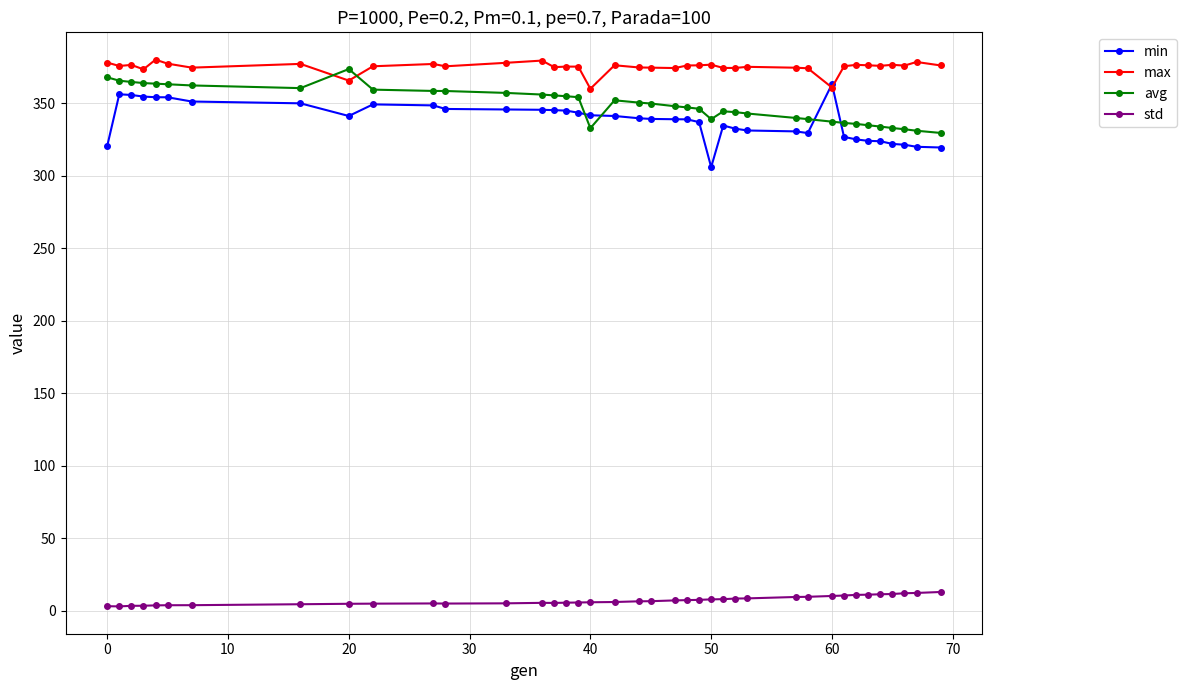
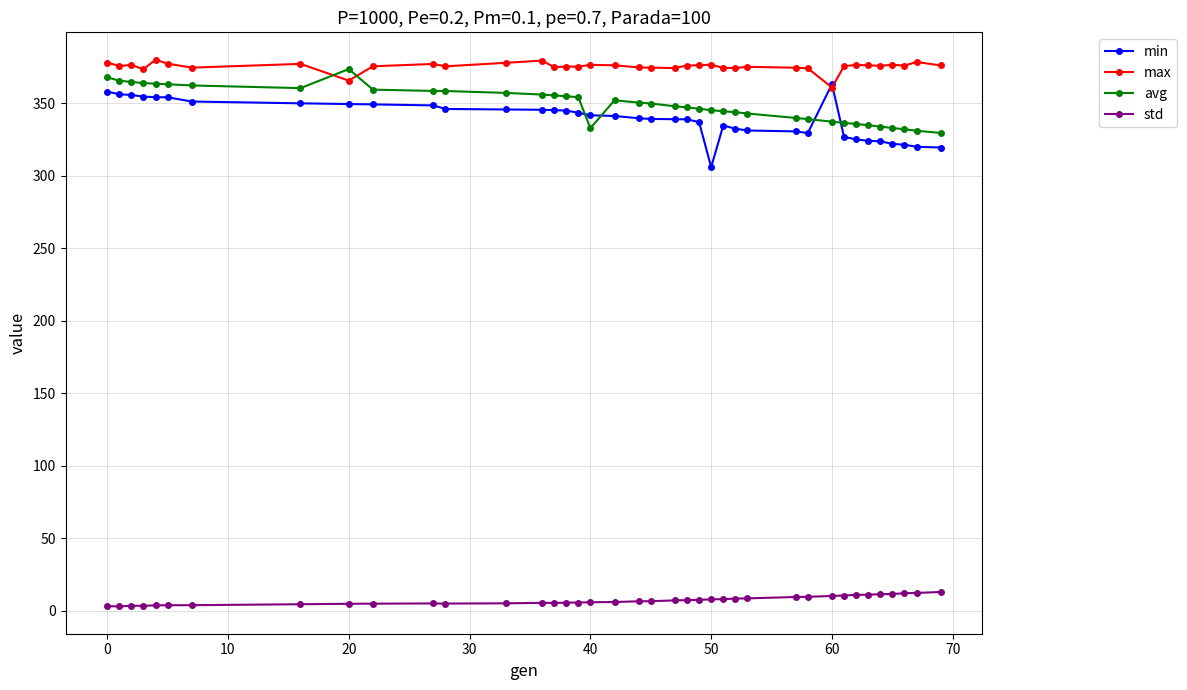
  {
    "min": {
-     "0": 321,
-     "20": 341,
+     "0": 358,
+     "20": 350,
      "40": 342,
      "50": 306,
      "60": 363
    },
    "max": {
      "0": 378,
      "20": 366,
-     "40": 360,
+     "40": 376,
      "50": 377,
      "60": 361
    },
    "avg": {
      "0": 368,
      "20": 374,
      "40": 333,
-     "50": 339,
+     "50": 345,
      "60": 337
    },
    "std": {
      "0": 3,
      "20": 5,
      "40": 6,
      "50": 8,
      "60": 10
    }
  }
